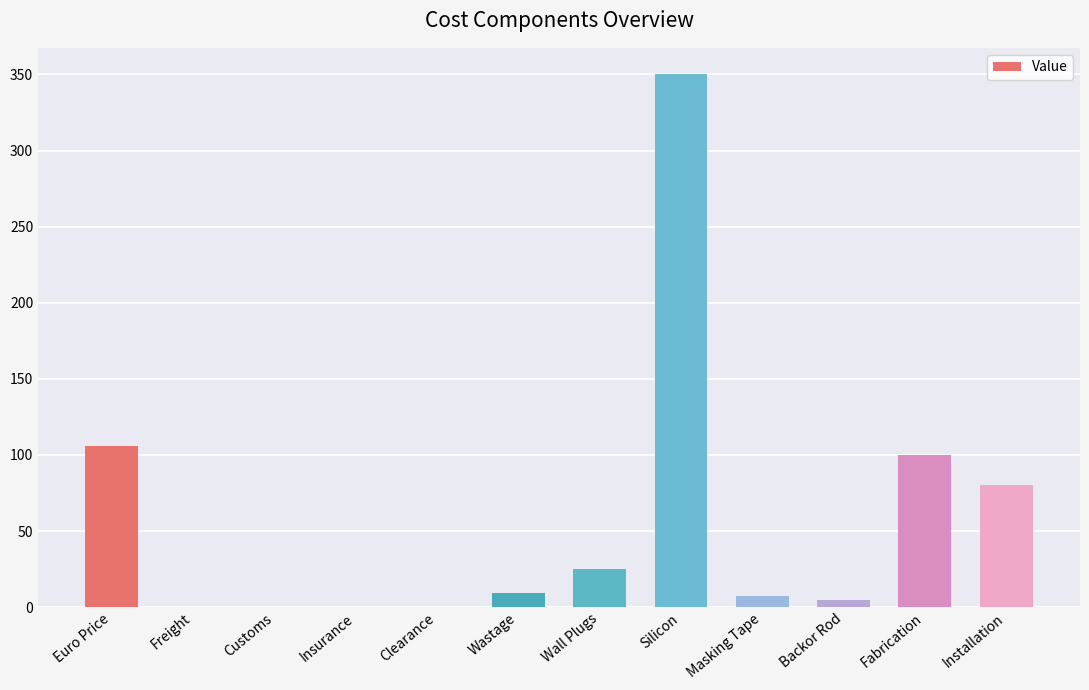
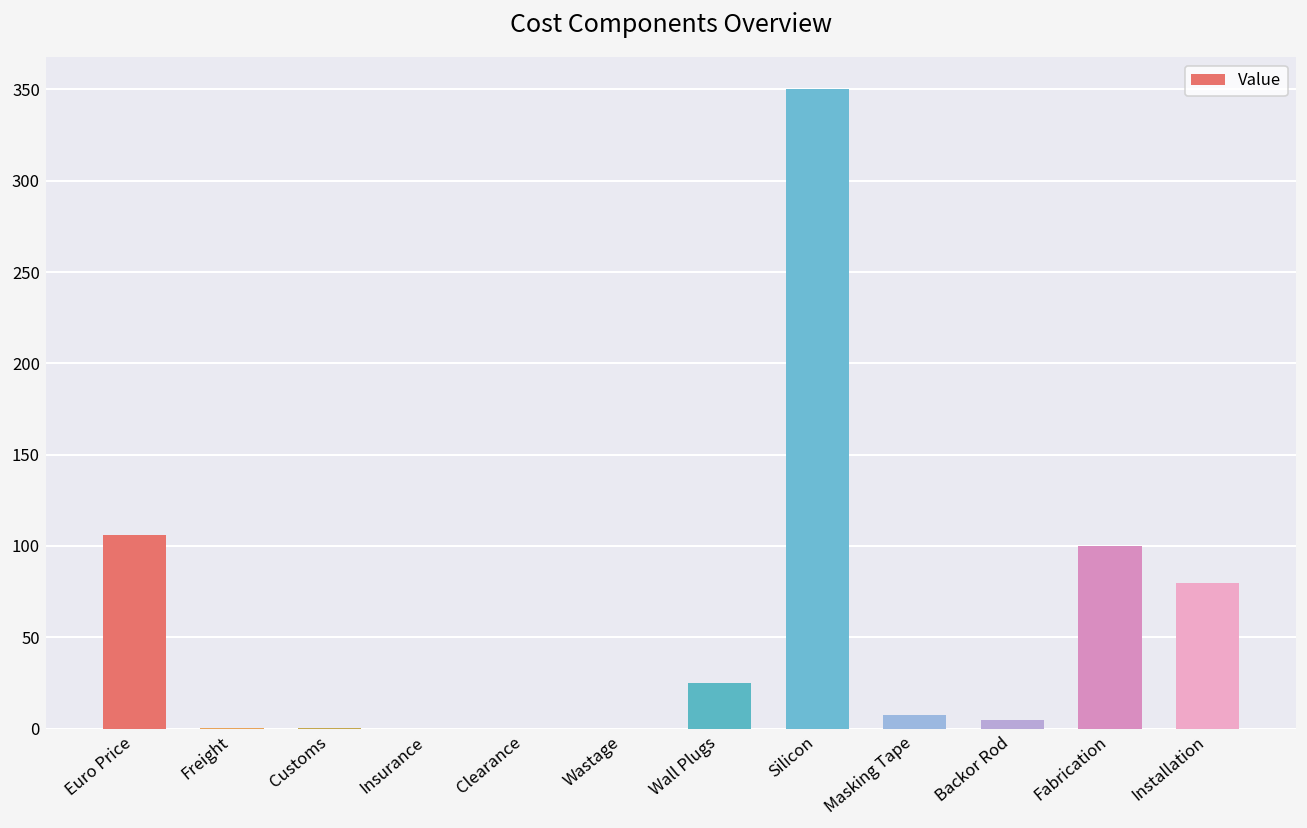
  {
    "Euro Price": 106,
-   "Wastage": 9,
+   "Wastage": 0,
    "Wall Plugs": 25,
    "Silicon": 350,
    "Masking Tape": 7,
    "Backor Rod": 5,
    "Fabrication": 100,
    "Installation": 80
  }
